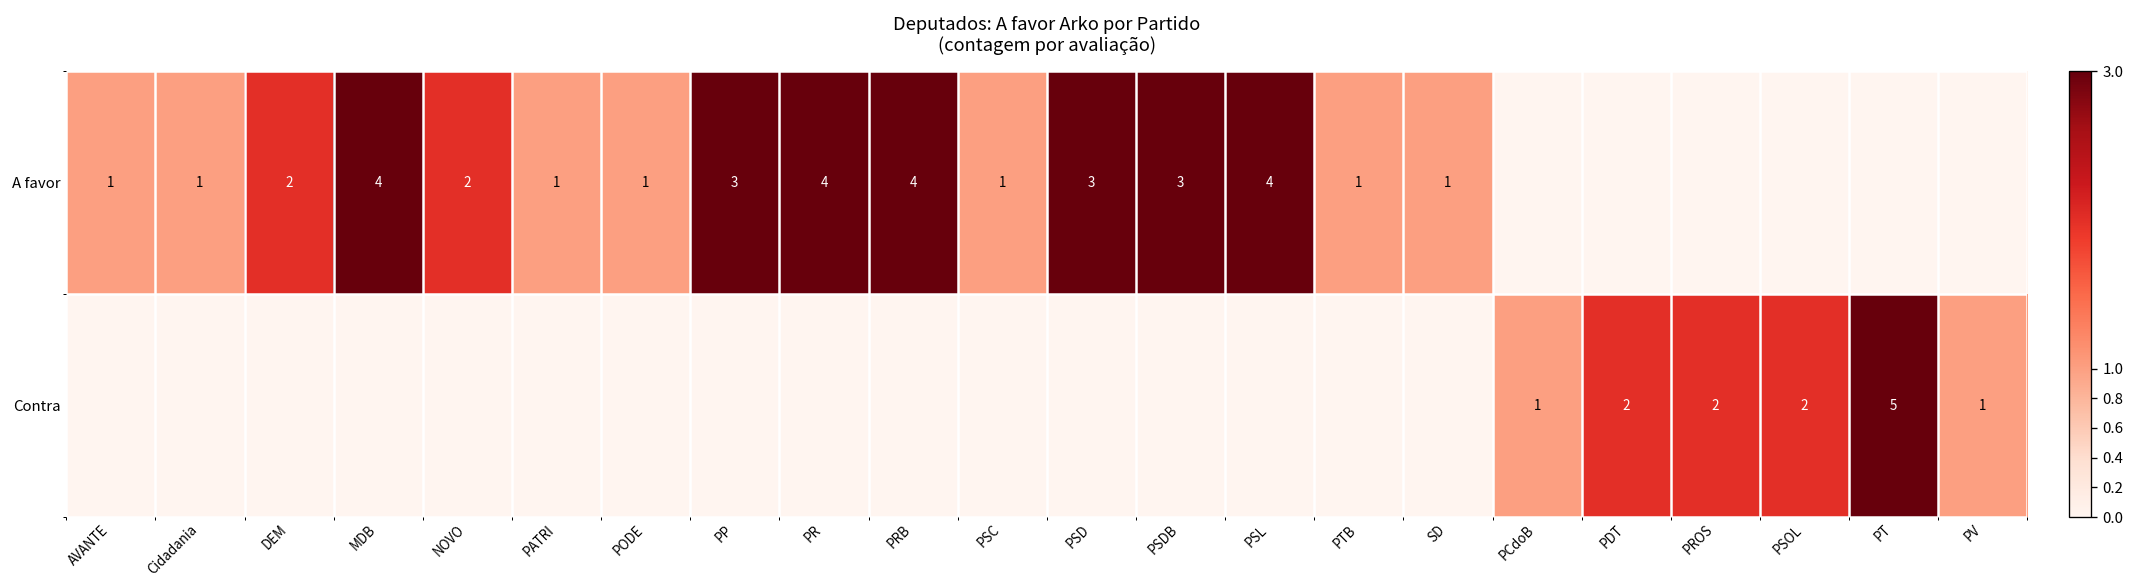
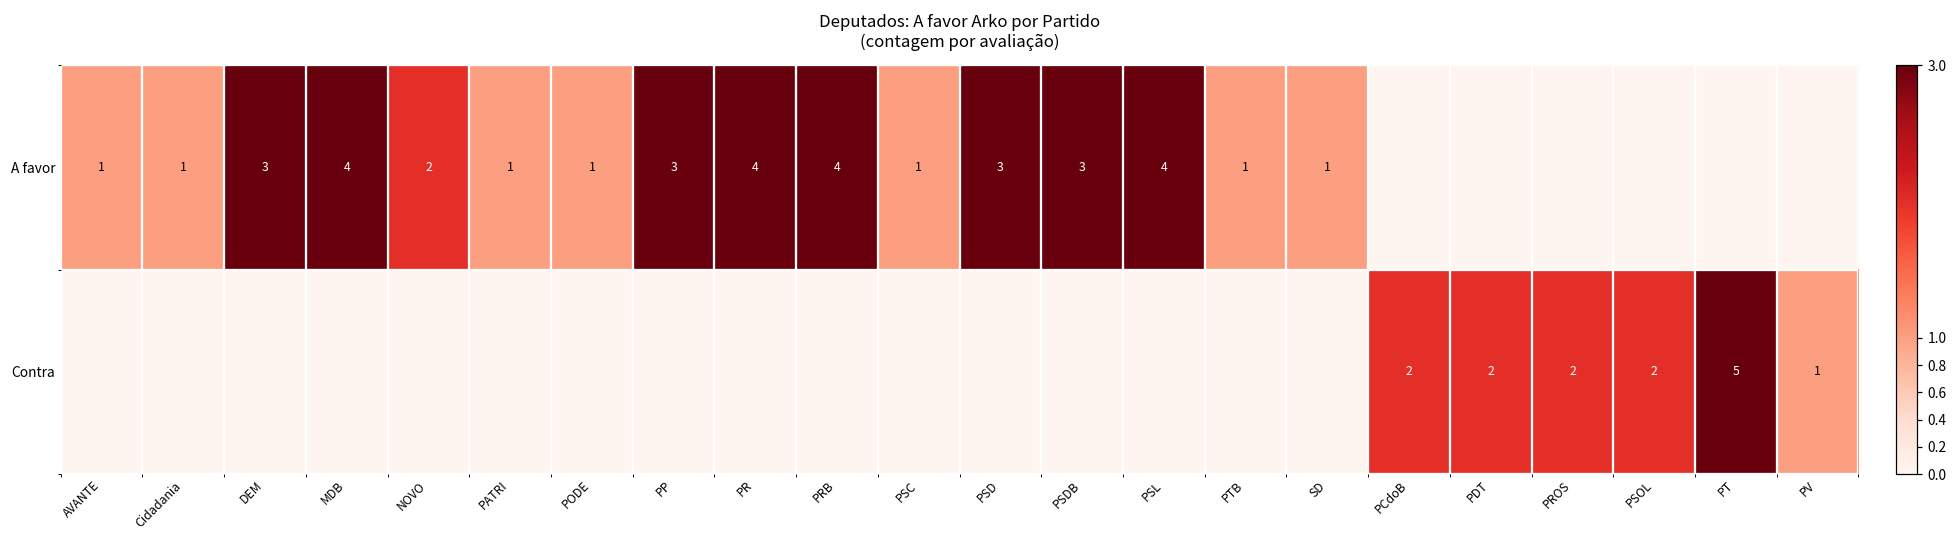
  {
    "A favor": {
      "AVANTE": 1,
      "Cidadania": 1,
-     "DEM": 2,
+     "DEM": 3,
      "MDB": 4,
      "NOVO": 2,
      "PATRI": 1,
      "PODE": 1,
      "PP": 3,
      "PR": 4,
      "PRB": 4,
      "PSC": 1,
      "PSD": 3,
      "PSDB": 3,
      "PSL": 4,
      "PTB": 1,
      "SD": 1
    },
    "Contra": {
-     "PCdoB": 1,
+     "PCdoB": 2,
      "PDT": 2,
      "PROS": 2,
      "PSOL": 2,
      "PT": 5,
      "PV": 1
    }
  }
